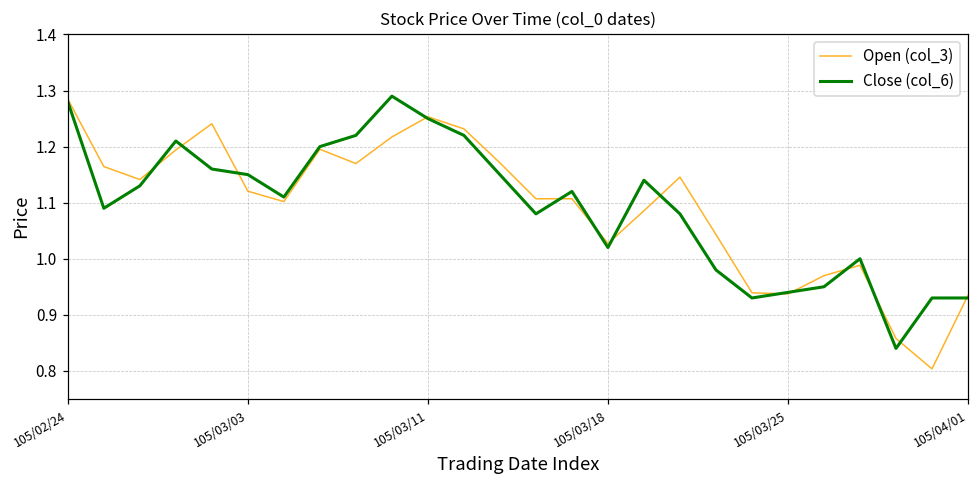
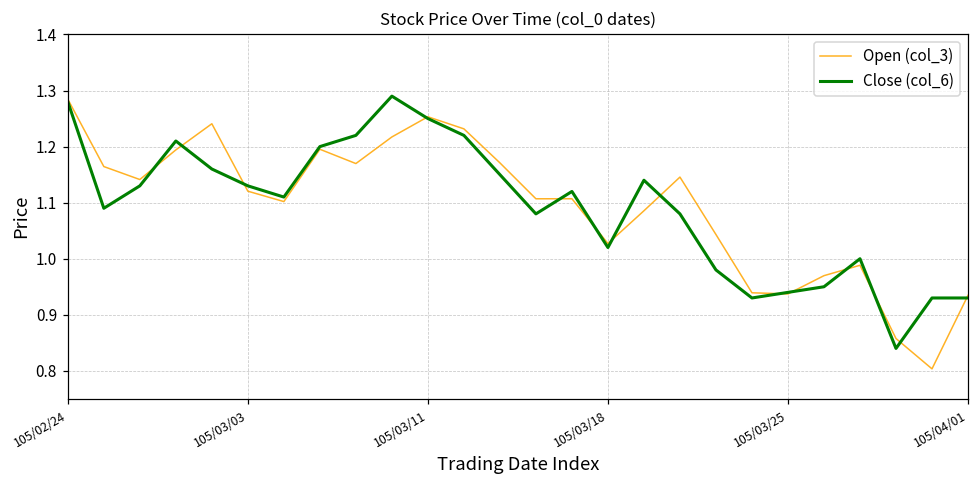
  {
    "Open (col_3)": {
      "105/03/03": 1.12,
      "105/03/18": 1.03
    },
    "Close (col_6)": {
-     "105/03/03": 1.15,
+     "105/03/03": 1.13,
      "105/03/18": 1.02
    }
  }
